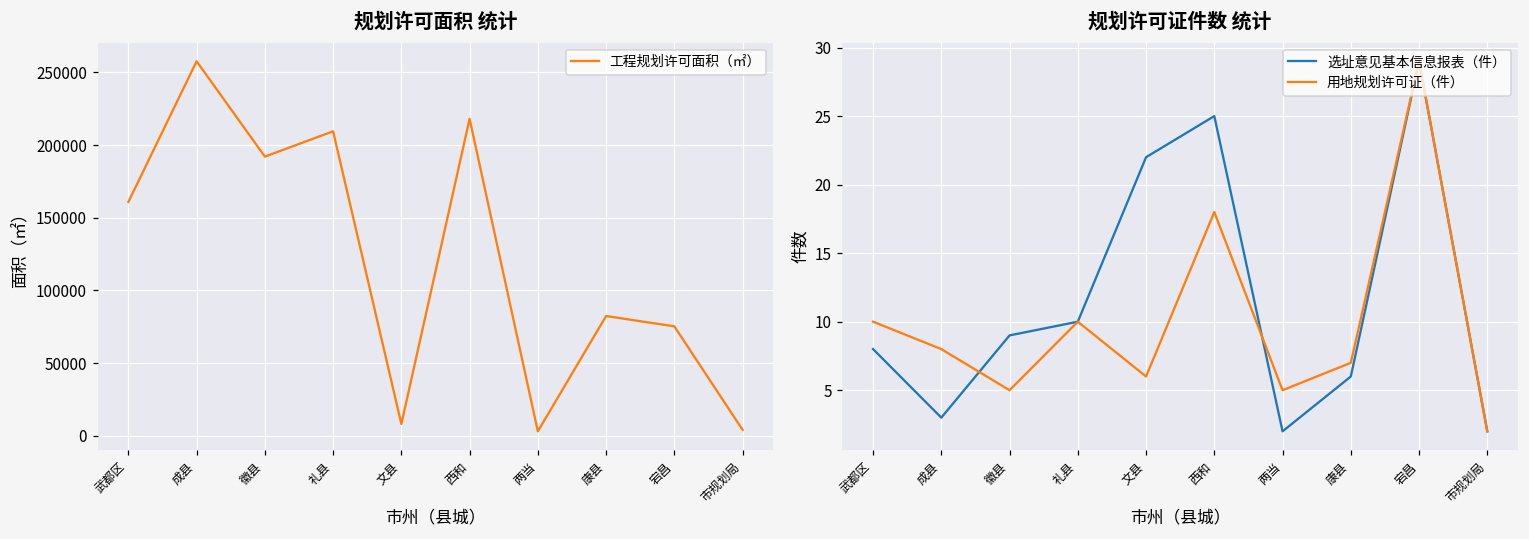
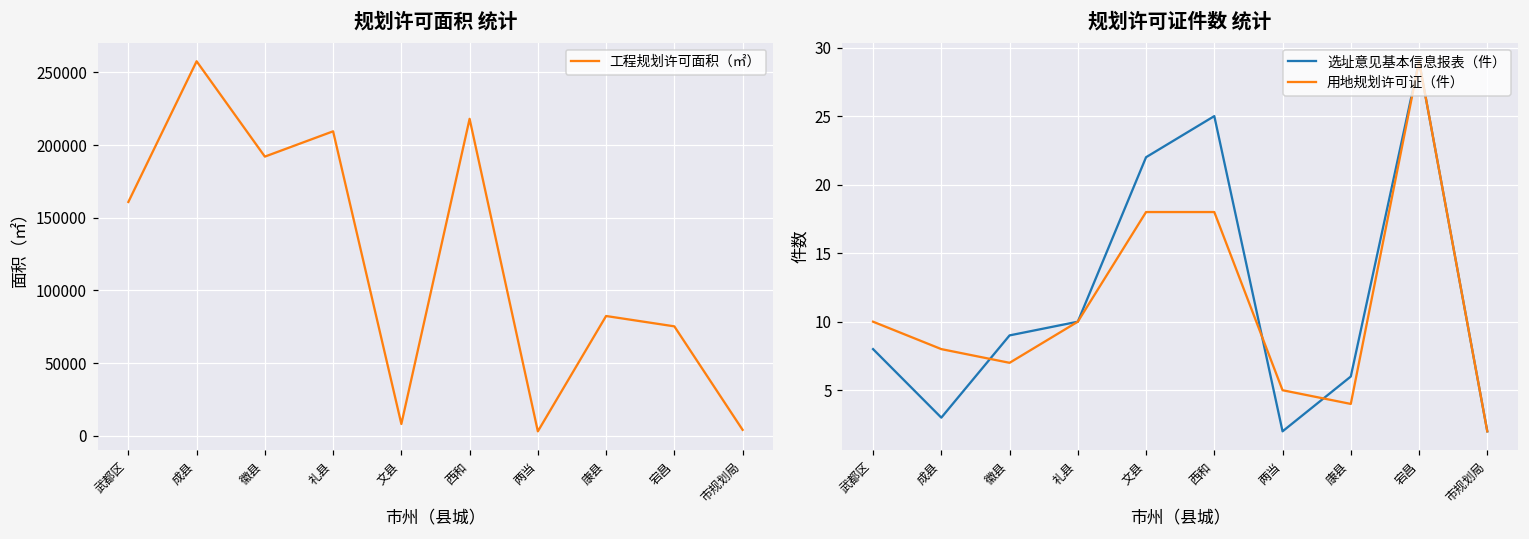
  {
    "规划许可面积 统计": {
      "武都区": 161000,
      "成县": 258000,
      "徽县": 192000,
      "礼县": 209000,
      "文县": 8000,
      "西和": 218000,
      "两当": 3000,
      "康县": 82000,
      "宕昌": 75000,
      "市规划局": 4000
    },
    "规划许可证件数 统计": {
      "选址意见基本信息报表（件）": {
        "武都区": 8,
        "成县": 3,
        "徽县": 9,
        "文县": 22,
        "西和": 25,
        "两当": 2,
        "康县": 6
      },
      "用地规划许可证（件）": {
        "武都区": 10,
        "成县": 8,
-       "徽县": 5,
-       "文县": 6,
+       "徽县": 7,
+       "文县": 18,
        "西和": 18,
        "两当": 5,
-       "康县": 7
+       "康县": 4
      }
    }
  }
